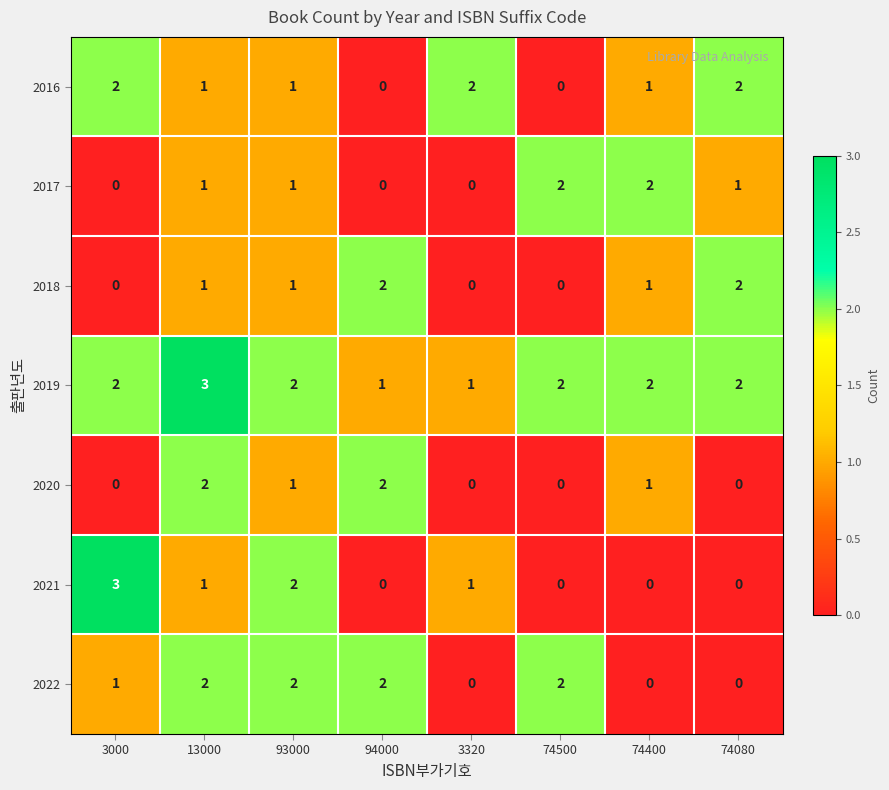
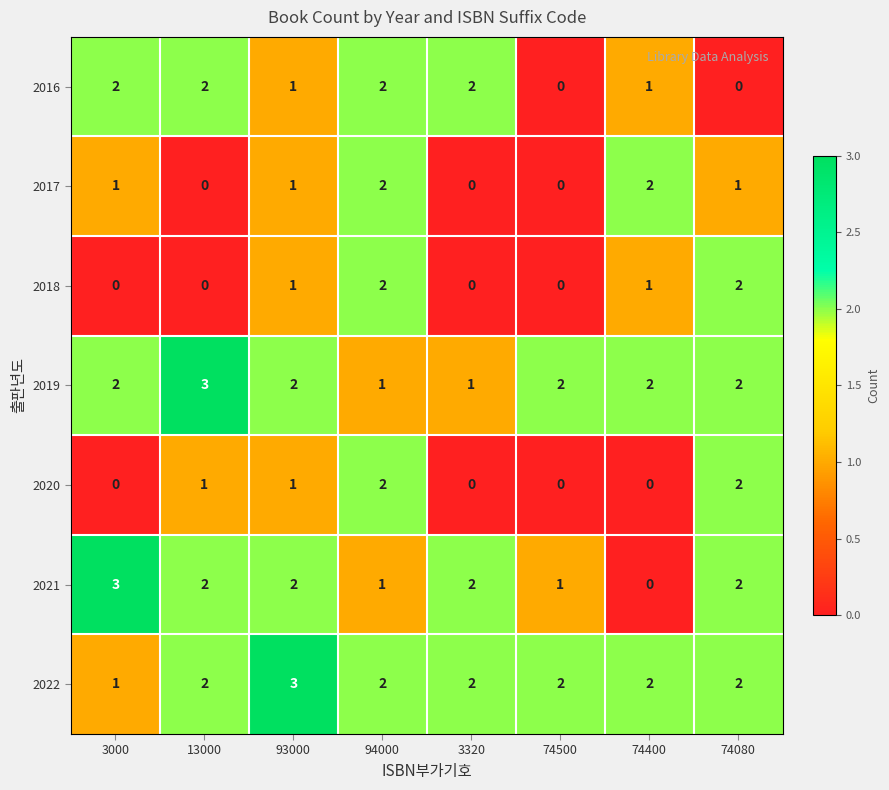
  {
    "2016": {
      "3000": 2,
-     "13000": 1,
+     "13000": 2,
      "93000": 1,
-     "94000": 0,
+     "94000": 2,
      "3320": 2,
      "74500": 0,
      "74400": 1,
-     "74080": 2
+     "74080": 0
    },
    "2017": {
-     "3000": 0,
-     "13000": 1,
+     "3000": 1,
+     "13000": 0,
      "93000": 1,
-     "94000": 0,
+     "94000": 2,
      "3320": 0,
-     "74500": 2,
+     "74500": 0,
      "74400": 2,
      "74080": 1
    },
    "2018": {
      "3000": 0,
-     "13000": 1,
+     "13000": 0,
      "93000": 1,
      "94000": 2,
      "3320": 0,
      "74500": 0,
      "74400": 1,
      "74080": 2
    },
    "2019": {
      "3000": 2,
      "13000": 3,
      "93000": 2,
      "94000": 1,
      "3320": 1,
      "74500": 2,
      "74400": 2,
      "74080": 2
    },
    "2020": {
      "3000": 0,
-     "13000": 2,
+     "13000": 1,
      "93000": 1,
      "94000": 2,
      "3320": 0,
      "74500": 0,
-     "74400": 1,
-     "74080": 0
+     "74400": 0,
+     "74080": 2
    },
    "2021": {
      "3000": 3,
-     "13000": 1,
+     "13000": 2,
      "93000": 2,
-     "94000": 0,
-     "3320": 1,
-     "74500": 0,
+     "94000": 1,
+     "3320": 2,
+     "74500": 1,
      "74400": 0,
-     "74080": 0
+     "74080": 2
    },
    "2022": {
      "3000": 1,
      "13000": 2,
-     "93000": 2,
+     "93000": 3,
      "94000": 2,
-     "3320": 0,
+     "3320": 2,
      "74500": 2,
-     "74400": 0,
-     "74080": 0
+     "74400": 2,
+     "74080": 2
    }
  }
